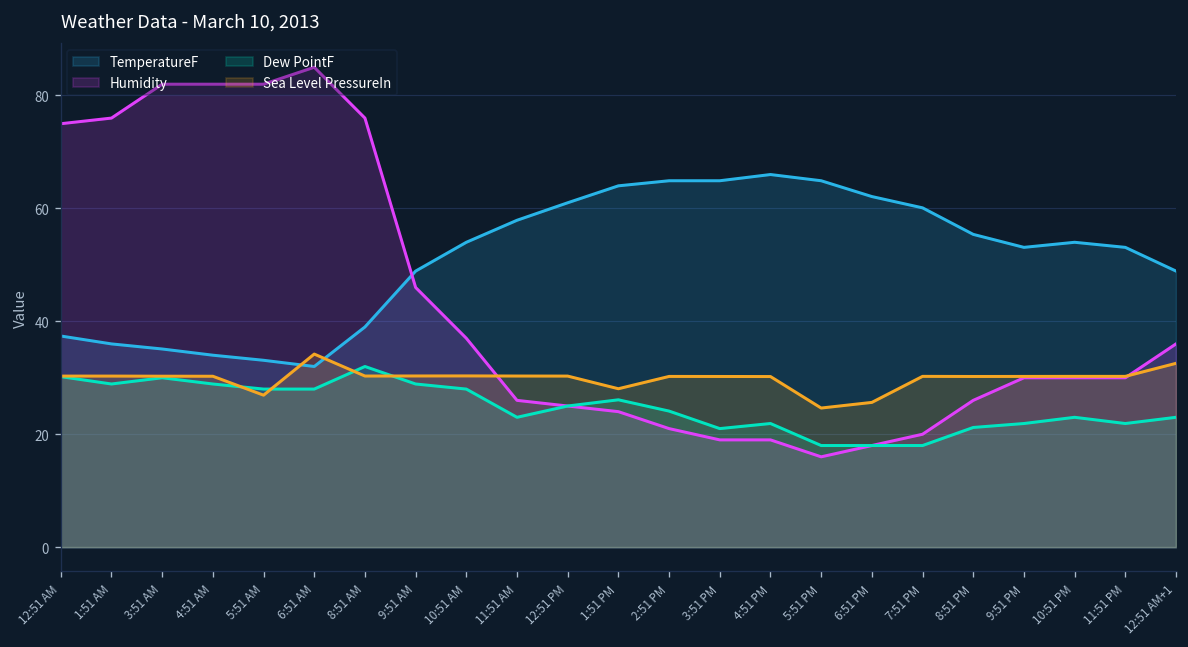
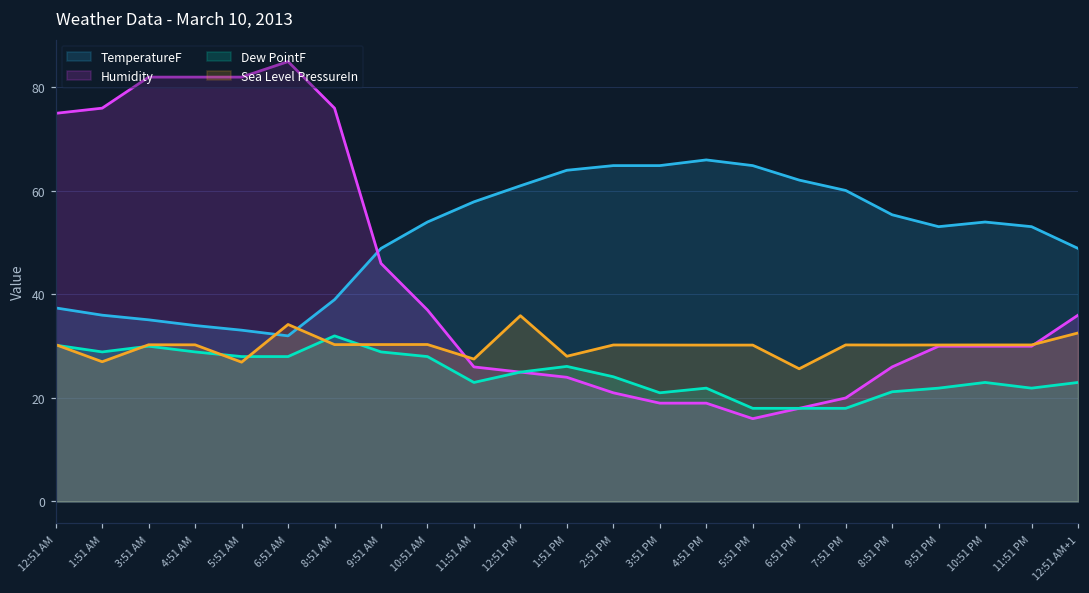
  {
    "Sea Level PressureIn": {
-     "1:51 AM": 30,
+     "1:51 AM": 27,
      "4:51 AM": 30,
      "5:51 AM": 27,
      "6:51 AM": 34,
      "8:51 AM": 30,
      "9:51 AM": 30,
      "10:51 AM": 30,
-     "11:51 AM": 30,
-     "12:51 PM": 30,
+     "11:51 AM": 28,
+     "12:51 PM": 36,
      "1:51 PM": 28,
      "2:51 PM": 30,
      "3:51 PM": 30,
      "4:51 PM": 30,
-     "5:51 PM": 25,
+     "5:51 PM": 30,
      "6:51 PM": 26,
      "7:51 PM": 30,
      "8:51 PM": 30,
      "12:51 AM+1": 33
    }
  }
